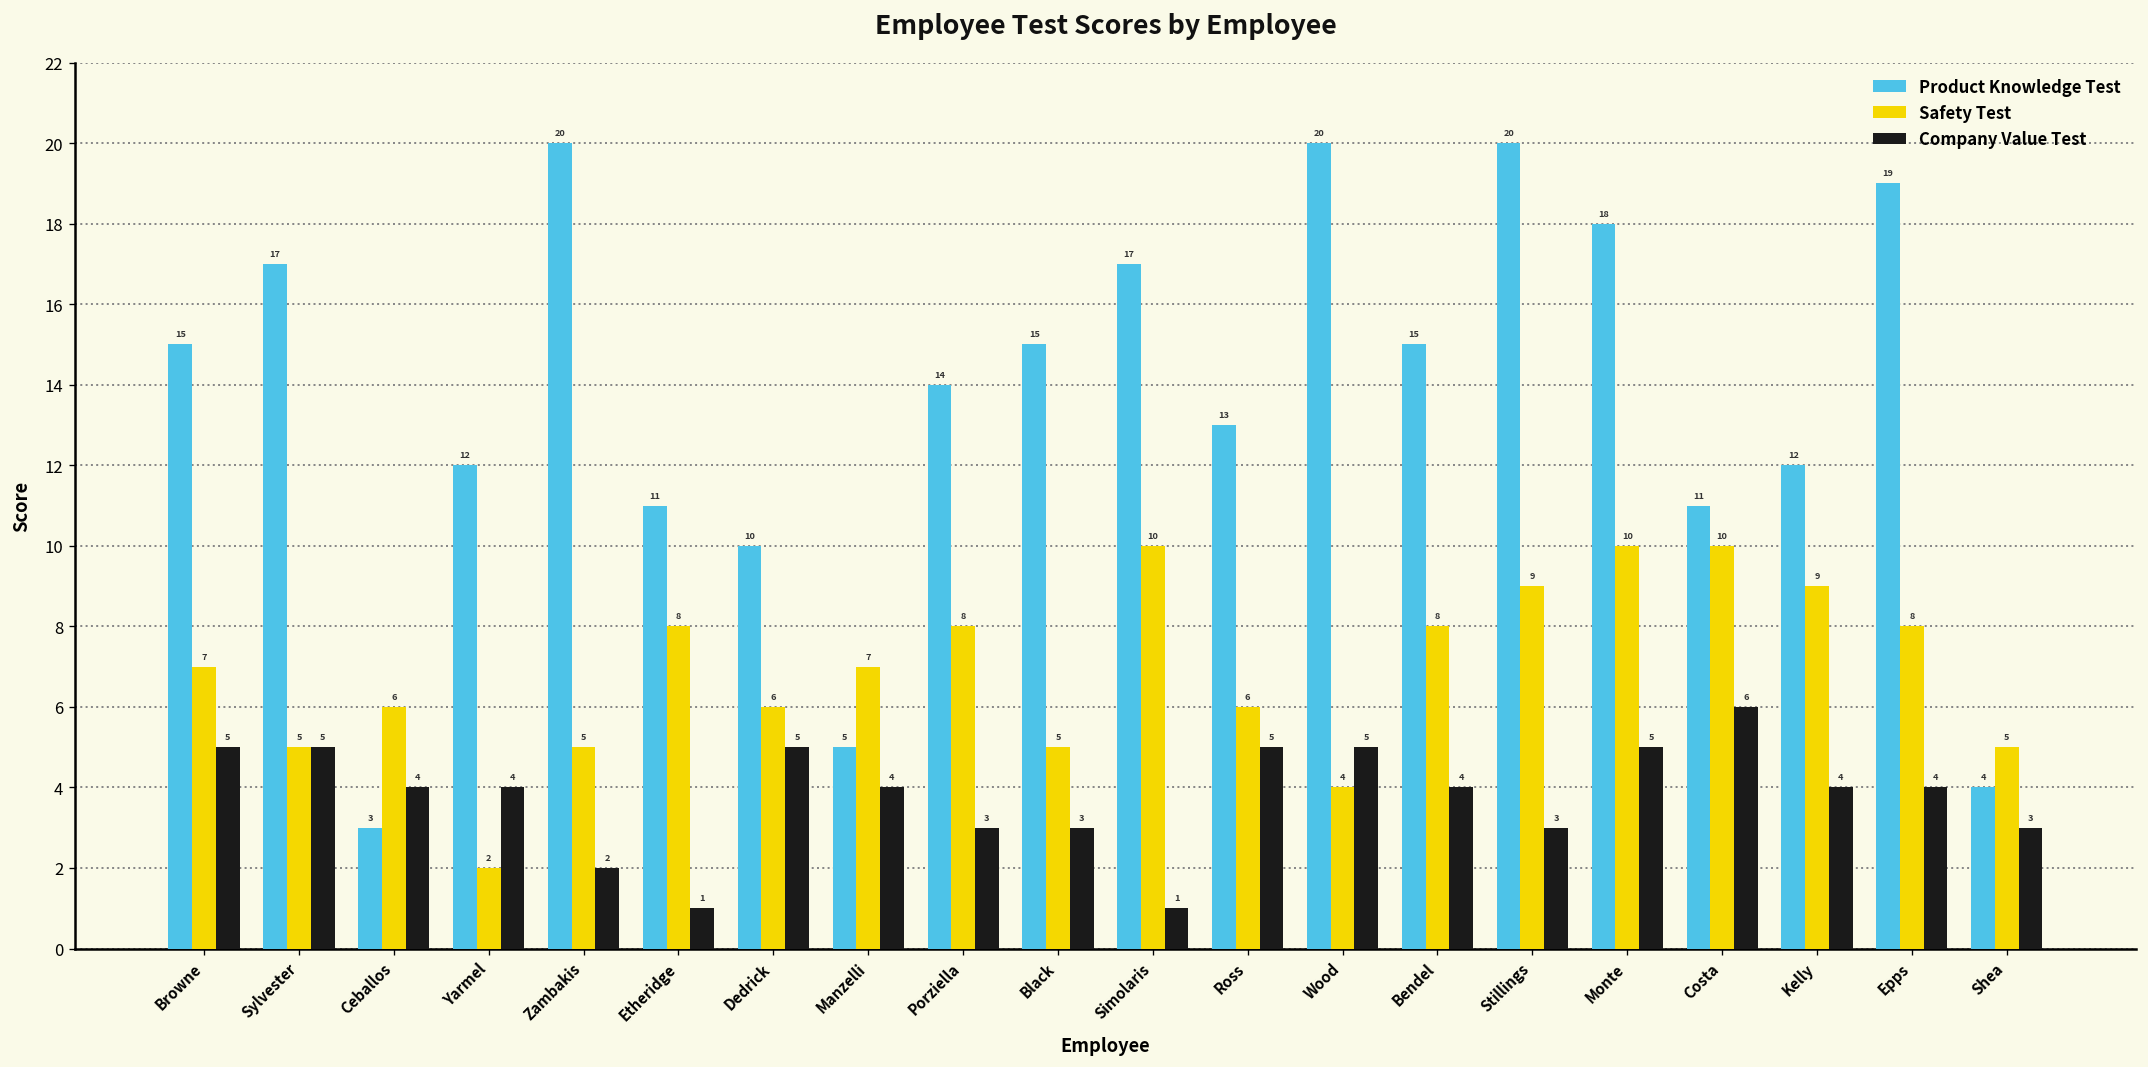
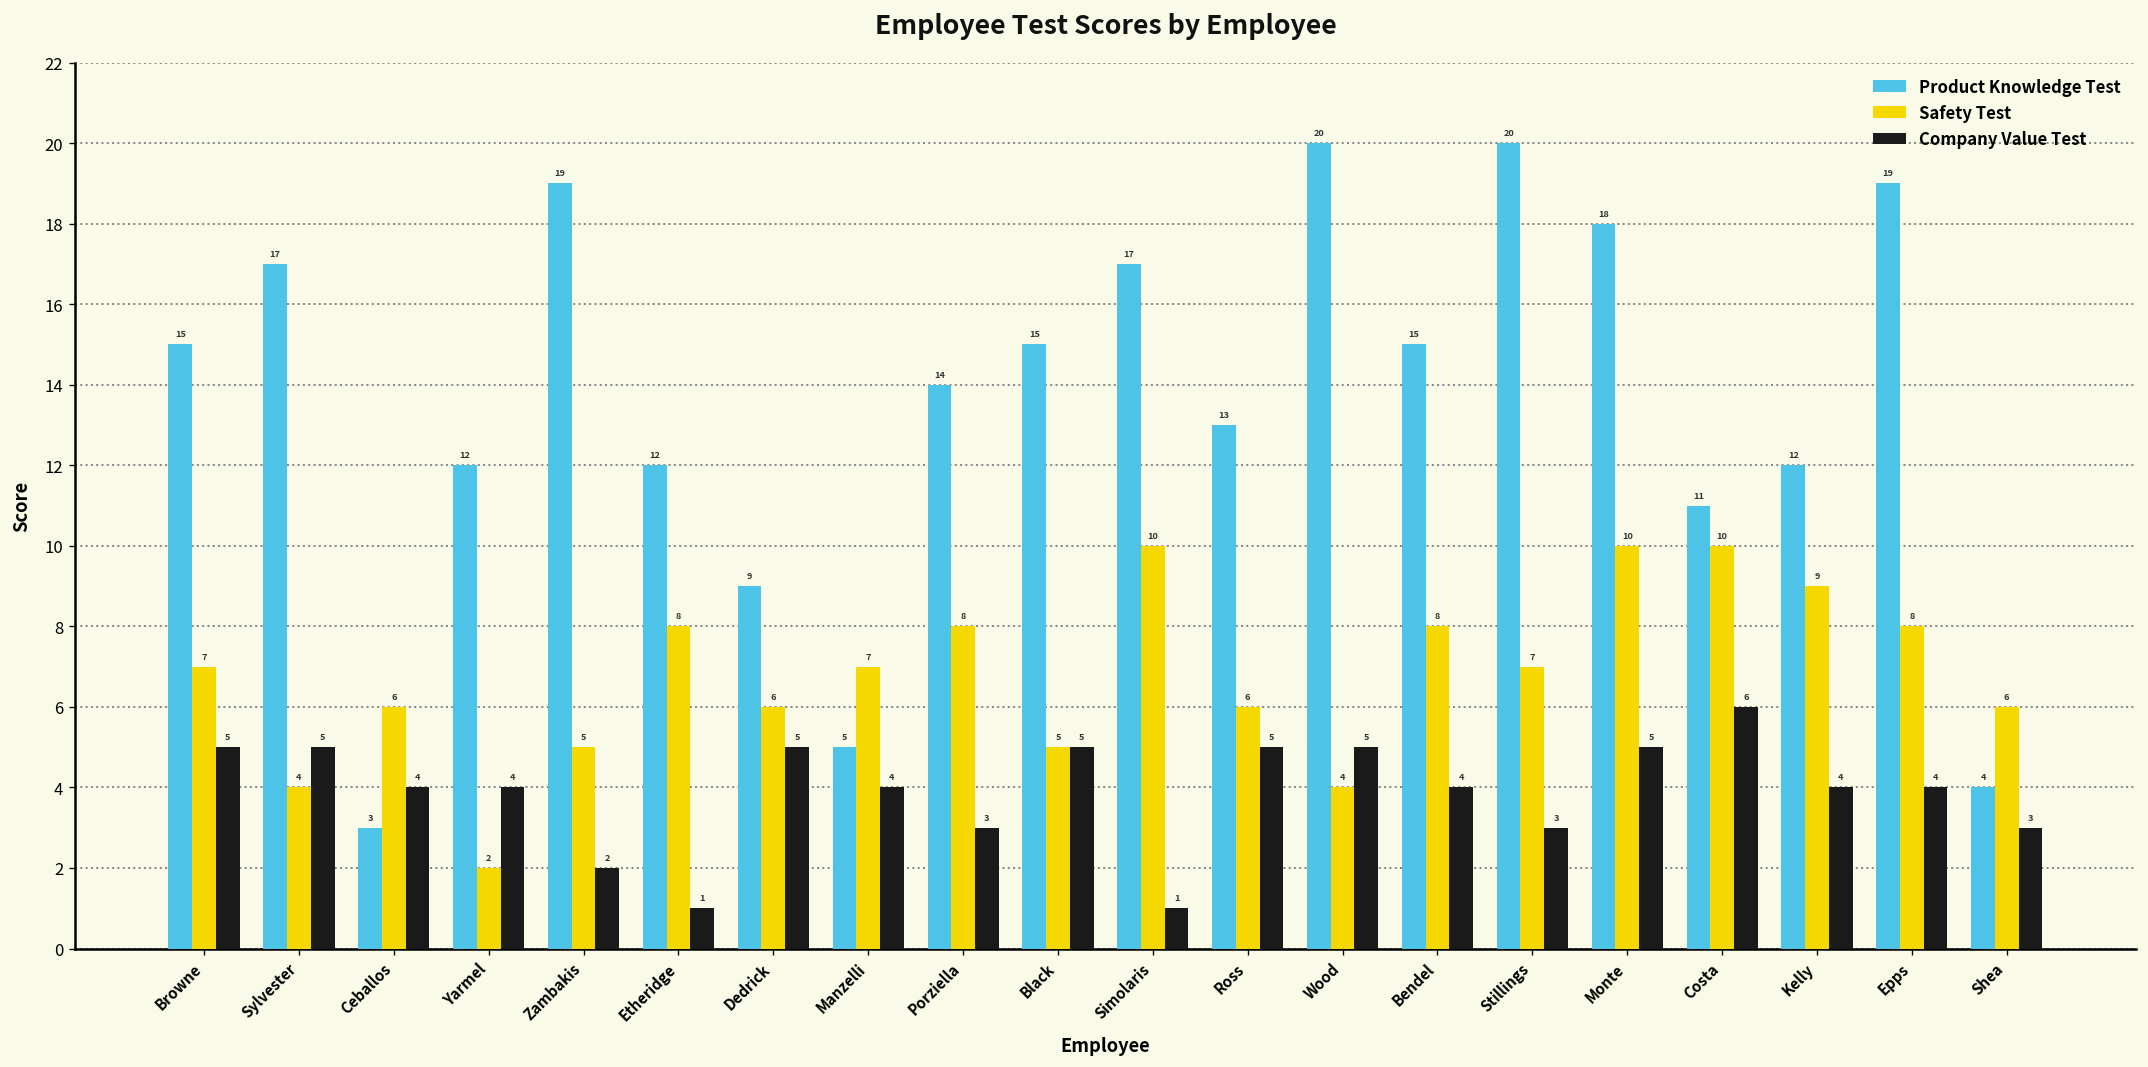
  {
    "Product Knowledge Test": {
      "Browne": 15,
      "Sylvester": 17,
      "Ceballos": 3,
      "Yarmel": 12,
-     "Zambakis": 20,
-     "Etheridge": 11,
-     "Dedrick": 10,
+     "Zambakis": 19,
+     "Etheridge": 12,
+     "Dedrick": 9,
      "Manzelli": 5,
      "Porziella": 14,
      "Black": 15,
      "Simolaris": 17,
      "Ross": 13,
      "Wood": 20,
      "Bendel": 15,
      "Stillings": 20,
      "Monte": 18,
      "Costa": 11,
      "Kelly": 12,
      "Epps": 19,
      "Shea": 4
    },
    "Safety Test": {
      "Browne": 7,
-     "Sylvester": 5,
+     "Sylvester": 4,
      "Ceballos": 6,
      "Yarmel": 2,
      "Zambakis": 5,
      "Etheridge": 8,
      "Dedrick": 6,
      "Manzelli": 7,
      "Porziella": 8,
      "Black": 5,
      "Simolaris": 10,
      "Ross": 6,
      "Wood": 4,
      "Bendel": 8,
-     "Stillings": 9,
+     "Stillings": 7,
      "Monte": 10,
      "Costa": 10,
      "Kelly": 9,
      "Epps": 8,
-     "Shea": 5
+     "Shea": 6
    },
    "Company Value Test": {
      "Browne": 5,
      "Sylvester": 5,
      "Ceballos": 4,
      "Yarmel": 4,
      "Zambakis": 2,
      "Etheridge": 1,
      "Dedrick": 5,
      "Manzelli": 4,
      "Porziella": 3,
-     "Black": 3,
+     "Black": 5,
      "Simolaris": 1,
      "Ross": 5,
      "Wood": 5,
      "Bendel": 4,
      "Stillings": 3,
      "Monte": 5,
      "Costa": 6,
      "Kelly": 4,
      "Epps": 4,
      "Shea": 3
    }
  }
